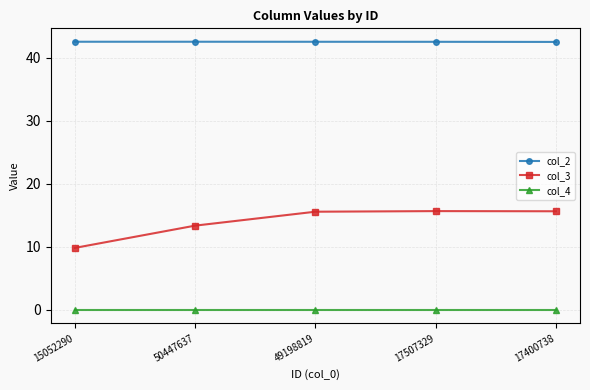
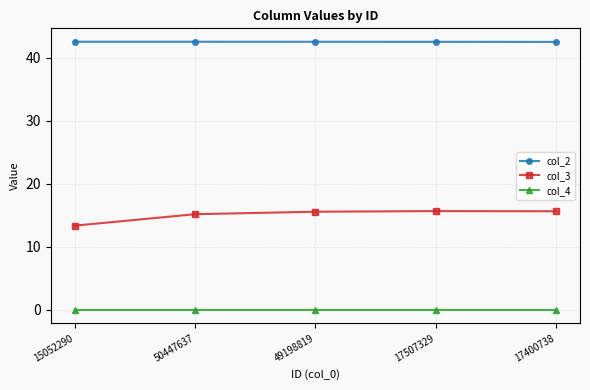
  {
    "col_2": {
      "15052290": 43,
      "50447637": 43,
      "49198819": 43,
      "17507329": 43,
      "17400738": 43
    },
    "col_3": {
-     "15052290": 10,
-     "50447637": 13,
+     "15052290": 13,
+     "50447637": 15,
      "49198819": 16,
      "17507329": 16,
      "17400738": 16
    },
    "col_4": {
      "15052290": 0,
      "50447637": 0,
      "49198819": 0,
      "17507329": 0,
      "17400738": 0
    }
  }
